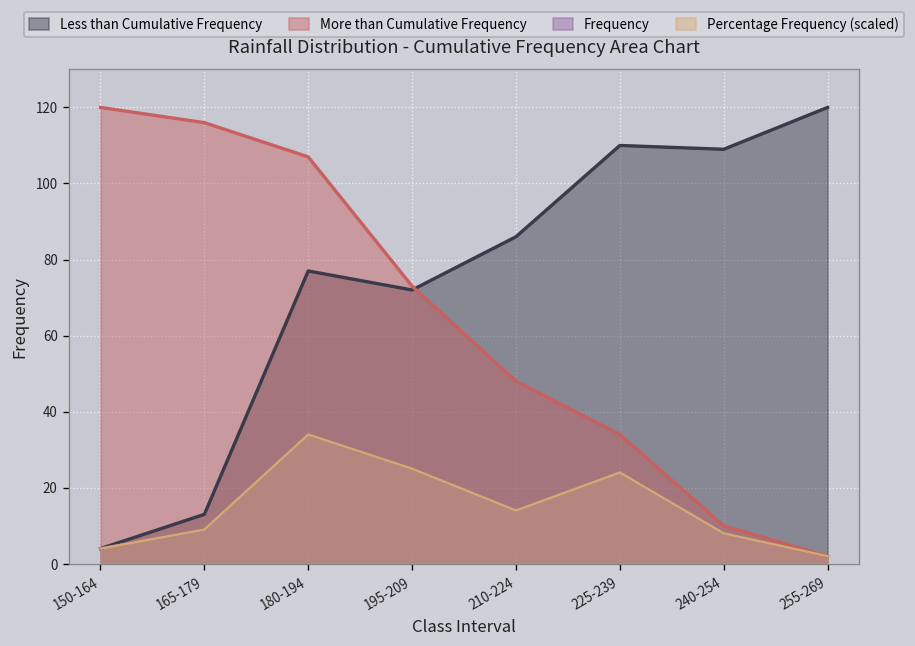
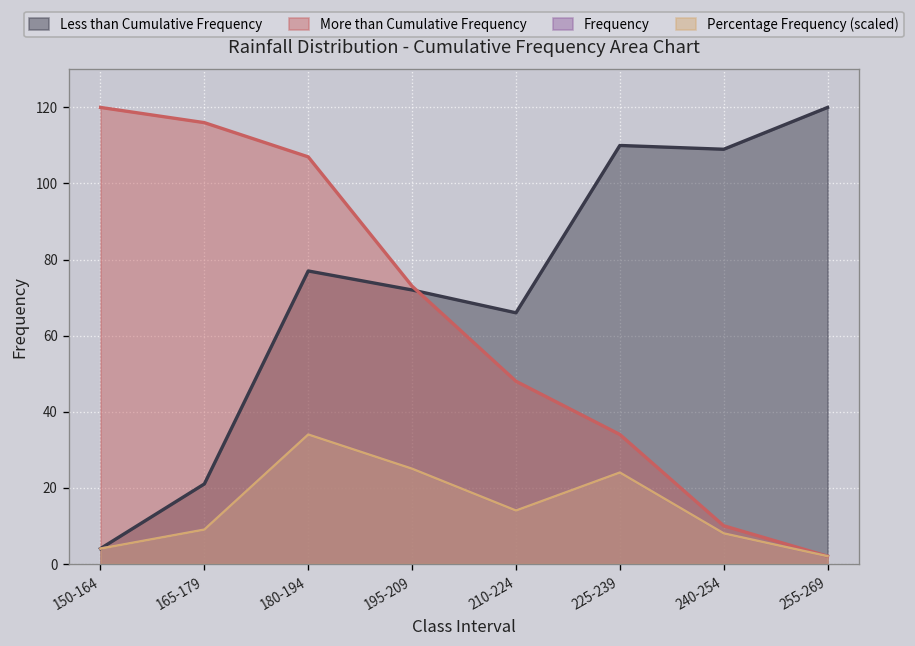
  {
    "Less than Cumulative Frequency": {
-     "165-179": 13,
+     "165-179": 21,
      "180-194": 77,
      "195-209": 72,
-     "210-224": 86,
+     "210-224": 66,
      "225-239": 110,
      "240-254": 109,
      "255-269": 120
    }
  }
